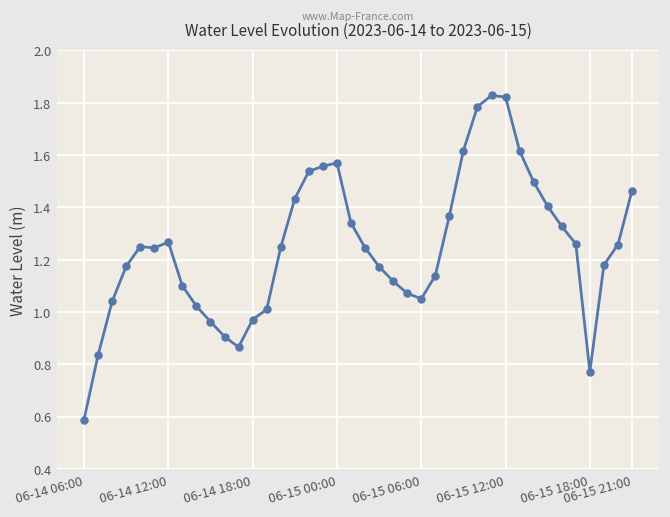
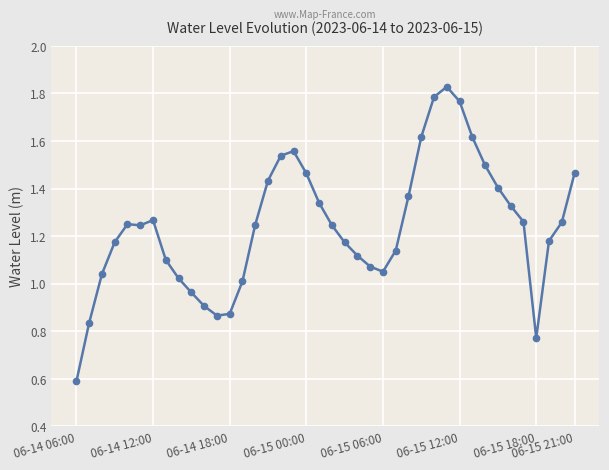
  {
    "06-14 06:00": 0.59,
    "06-14 12:00": 1.27,
-   "06-14 18:00": 0.97,
-   "06-15 00:00": 1.57,
+   "06-14 18:00": 0.87,
+   "06-15 00:00": 1.46,
    "06-15 06:00": 1.05,
-   "06-15 12:00": 1.82,
+   "06-15 12:00": 1.77,
    "06-15 18:00": 0.77,
    "06-15 21:00": 1.46
  }
